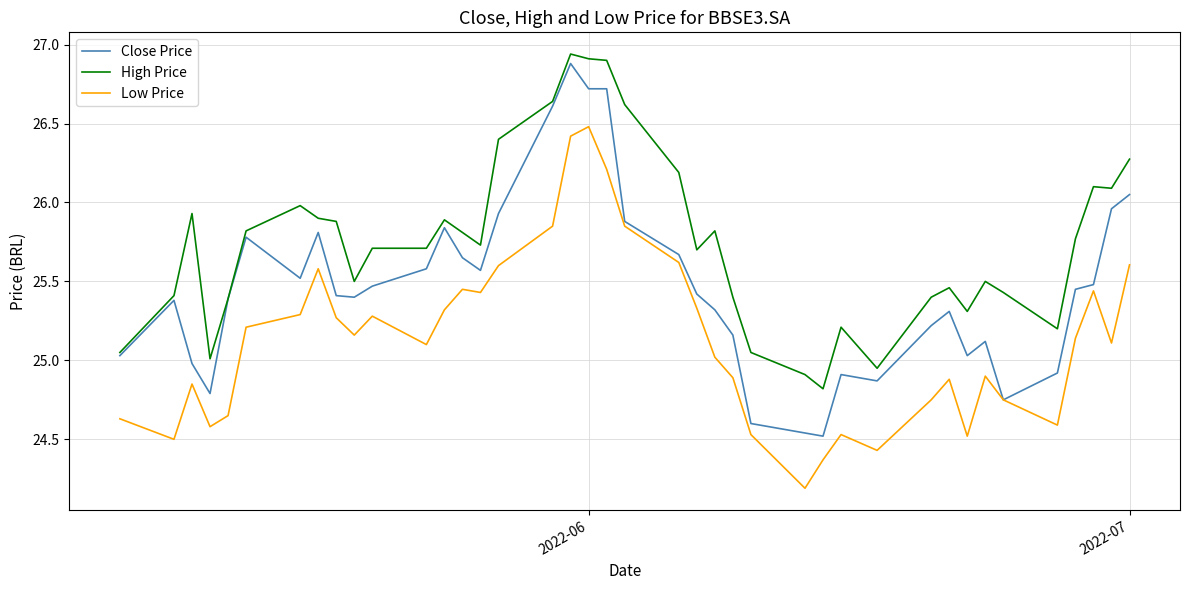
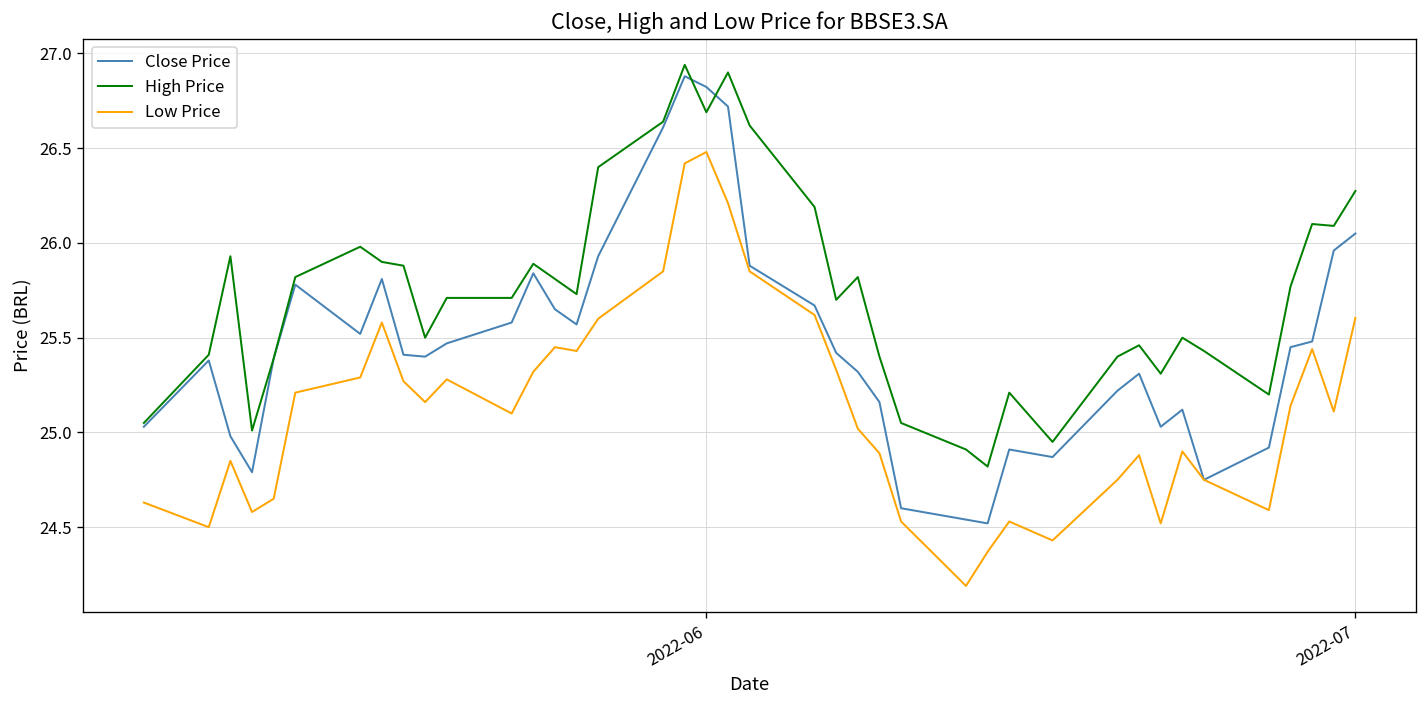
  {
    "Close Price": {
-     "2022-06": 26.72,
+     "2022-06": 26.82,
      "2022-07": 26.05
    },
    "High Price": {
-     "2022-06": 26.91,
+     "2022-06": 26.69,
      "2022-07": 26.27
    },
    "Low Price": {
      "2022-06": 26.48,
      "2022-07": 25.61
    }
  }
